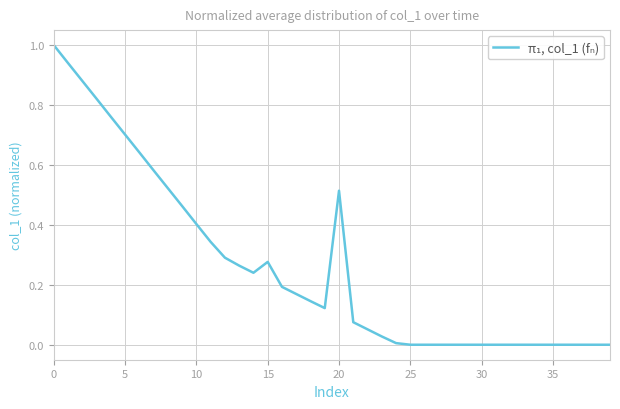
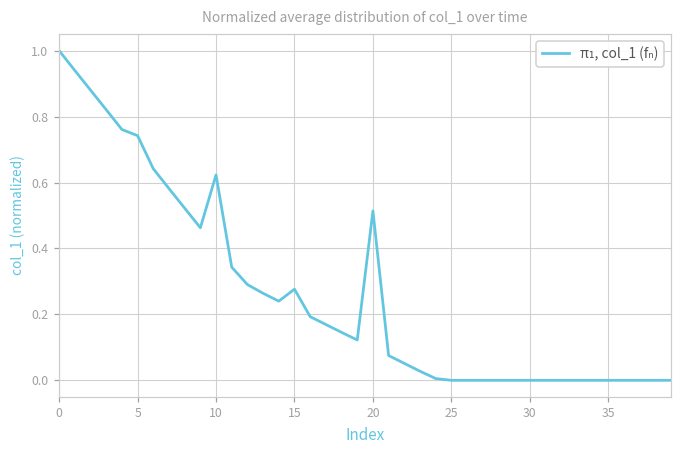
  {
    "0": 1.00,
-   "5": 0.70,
-   "10": 0.40,
+   "5": 0.74,
+   "10": 0.62,
    "15": 0.28,
    "20": 0.51,
    "25": 0.00,
    "30": 0.00,
    "35": 0.00
  }
